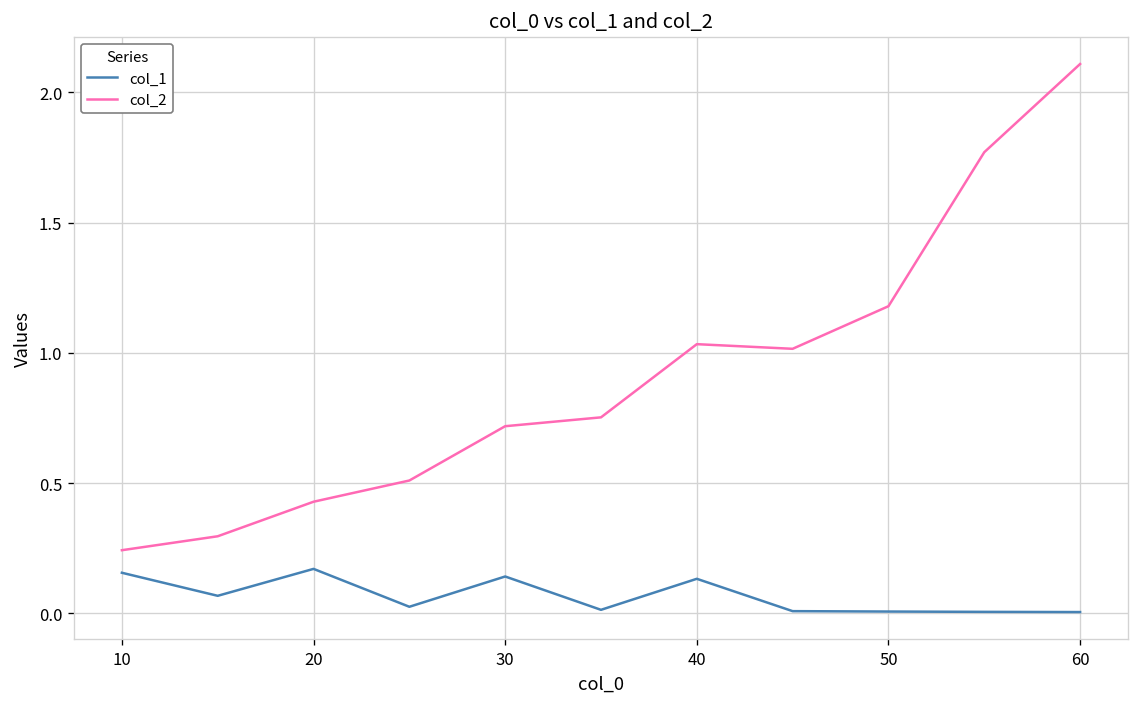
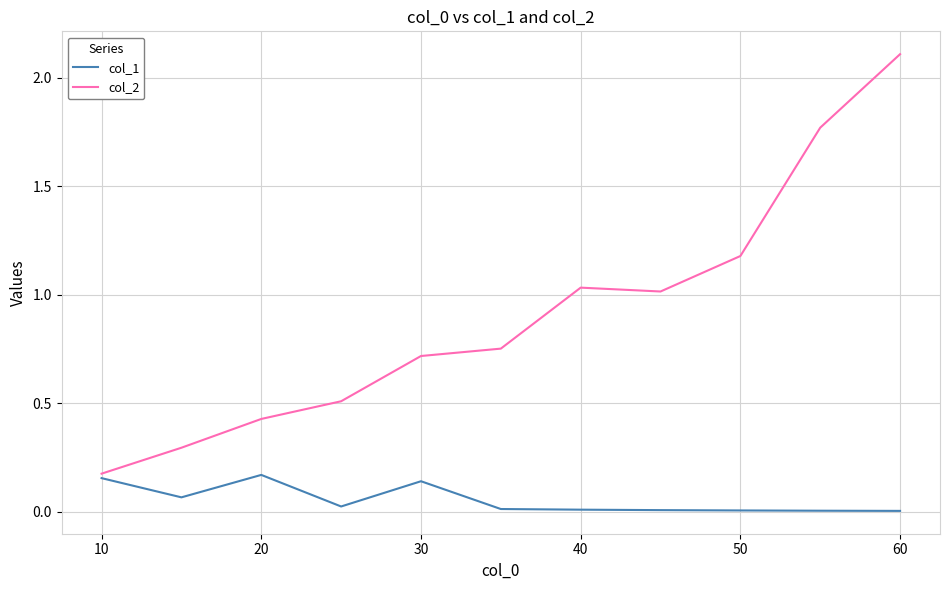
  {
    "col_1": {
      "10": 0.16,
      "20": 0.17,
      "30": 0.14,
-     "40": 0.13,
+     "40": 0.01,
      "50": 0.01,
      "60": 0.00
    },
    "col_2": {
-     "10": 0.24,
+     "10": 0.18,
      "20": 0.43,
      "30": 0.72,
      "40": 1.03,
      "50": 1.18,
      "60": 2.11
    }
  }
